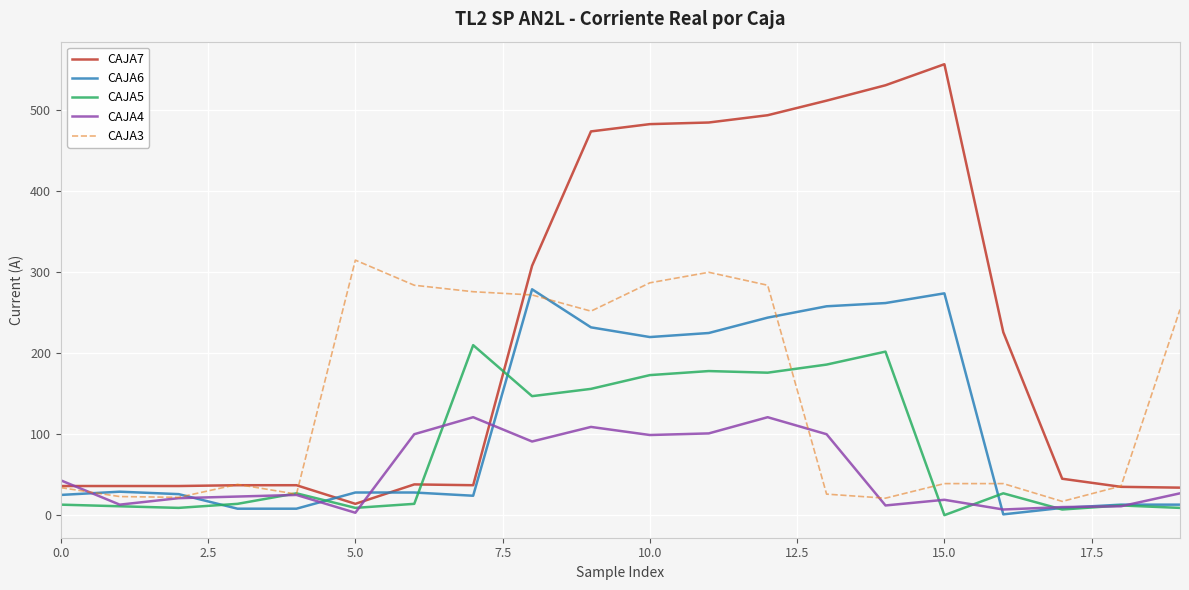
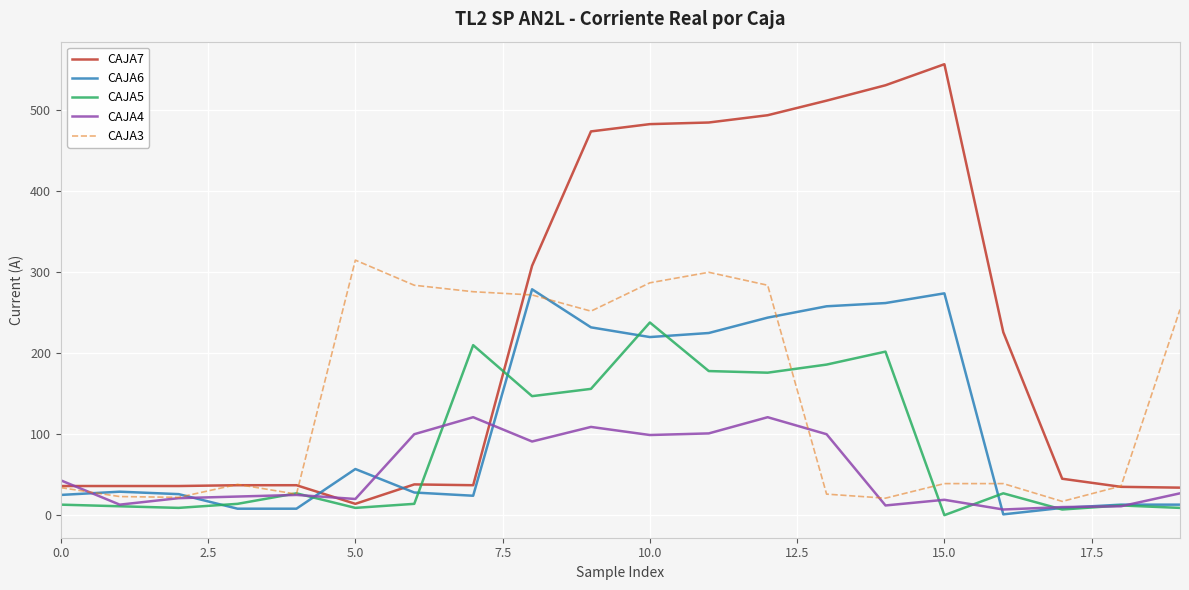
  {
    "CAJA7": {
      "5.0": 10,
      "10.0": 480,
      "15.0": 560
    },
    "CAJA6": {
      "0.0": 30,
-     "5.0": 30,
+     "5.0": 60,
      "10.0": 220,
      "15.0": 270
    },
    "CAJA5": {
      "0.0": 10,
      "5.0": 10,
-     "10.0": 170,
+     "10.0": 240,
      "15.0": 0
    },
    "CAJA4": {
      "0.0": 40,
-     "5.0": 0,
+     "5.0": 20,
      "10.0": 100,
      "15.0": 20
    },
    "CAJA3": {
      "5.0": 320,
      "10.0": 290,
      "15.0": 40
    }
  }
